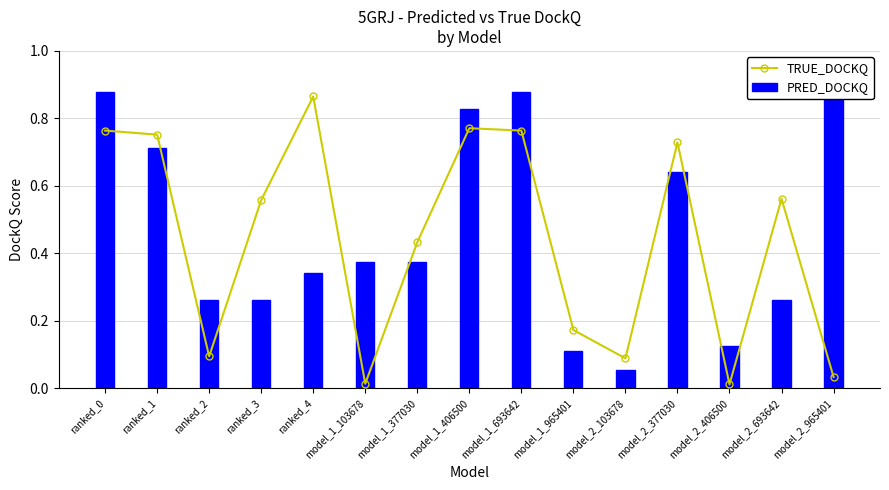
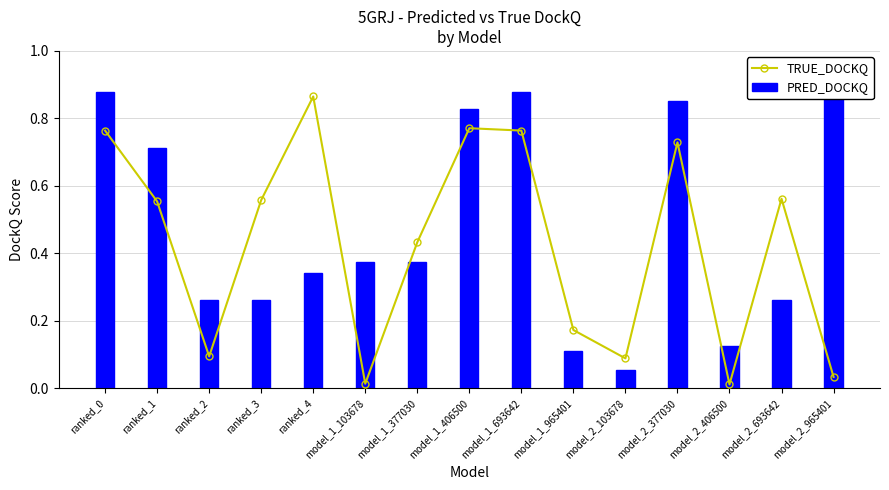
  {
    "TRUE_DOCKQ": {
      "ranked_0": 0.76,
-     "ranked_1": 0.75,
+     "ranked_1": 0.55,
      "ranked_2": 0.10,
      "ranked_3": 0.56,
      "ranked_4": 0.87,
      "model_1_103678": 0.01,
      "model_1_377030": 0.43,
      "model_1_406500": 0.77,
      "model_1_693642": 0.76,
      "model_1_965401": 0.17,
      "model_2_103678": 0.09,
      "model_2_377030": 0.73,
      "model_2_406500": 0.01,
      "model_2_693642": 0.56,
      "model_2_965401": 0.03
    },
    "PRED_DOCKQ": {
      "ranked_0": 0.88,
      "ranked_1": 0.71,
      "ranked_2": 0.26,
      "ranked_3": 0.26,
      "ranked_4": 0.34,
      "model_1_103678": 0.38,
      "model_1_377030": 0.38,
      "model_1_406500": 0.83,
      "model_1_693642": 0.88,
      "model_1_965401": 0.11,
      "model_2_103678": 0.05,
-     "model_2_377030": 0.64,
+     "model_2_377030": 0.85,
      "model_2_406500": 0.13,
      "model_2_693642": 0.26
    }
  }
